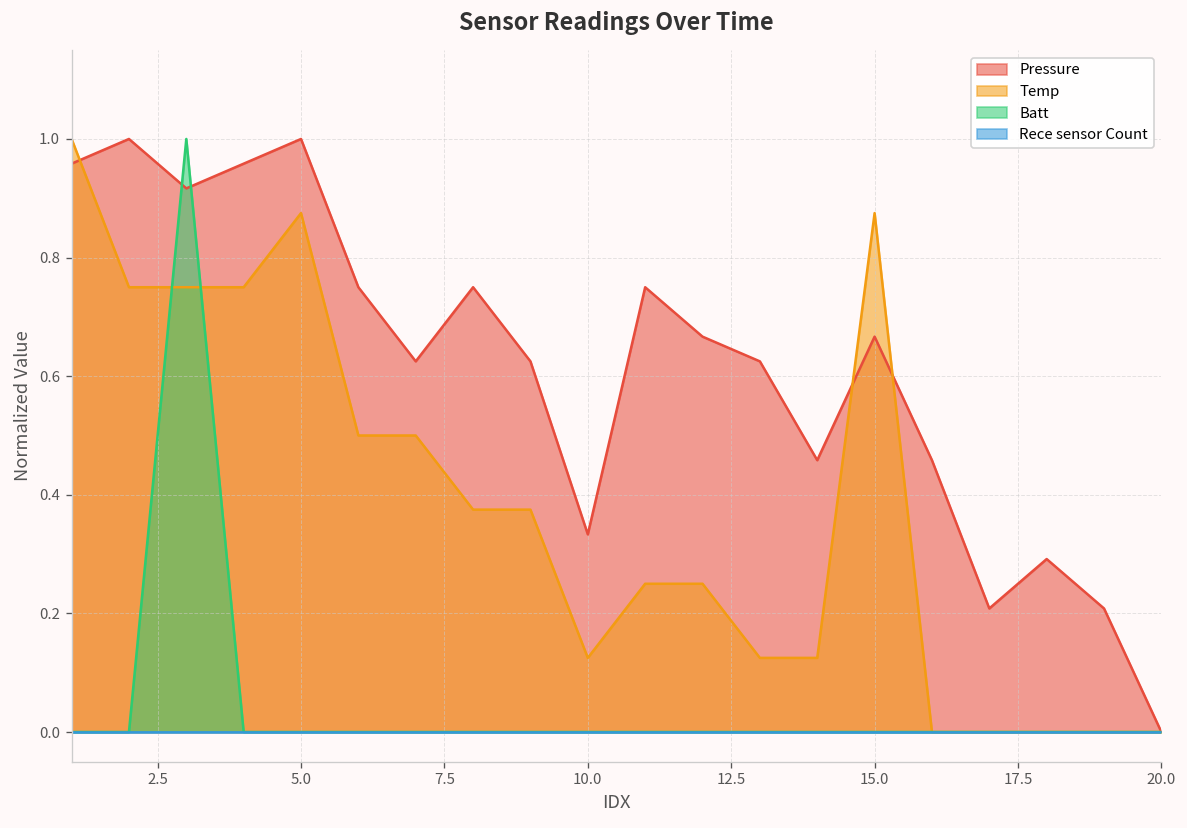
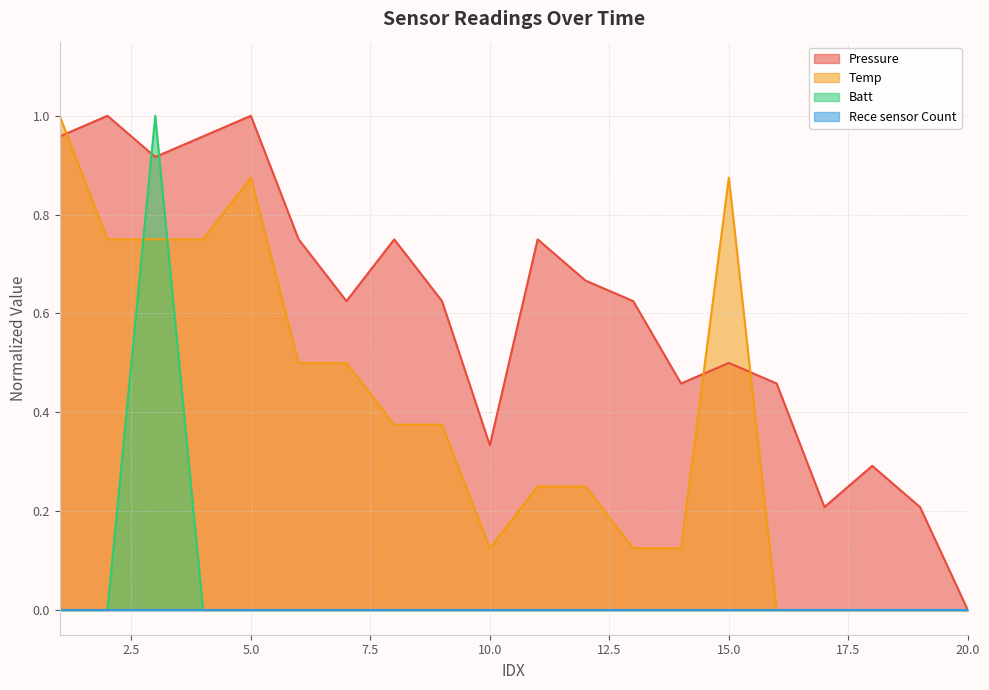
  {
    "Pressure": {
      "5.0": 1.00,
      "10.0": 0.33,
-     "15.0": 0.67
+     "15.0": 0.50
    },
    "Temp": {
      "5.0": 0.87,
      "10.0": 0.13,
      "15.0": 0.87
    }
  }
